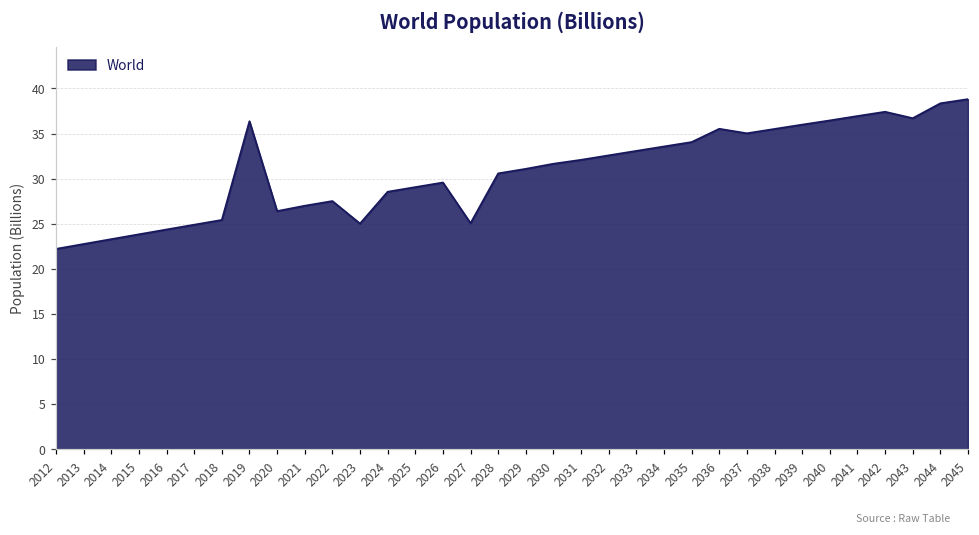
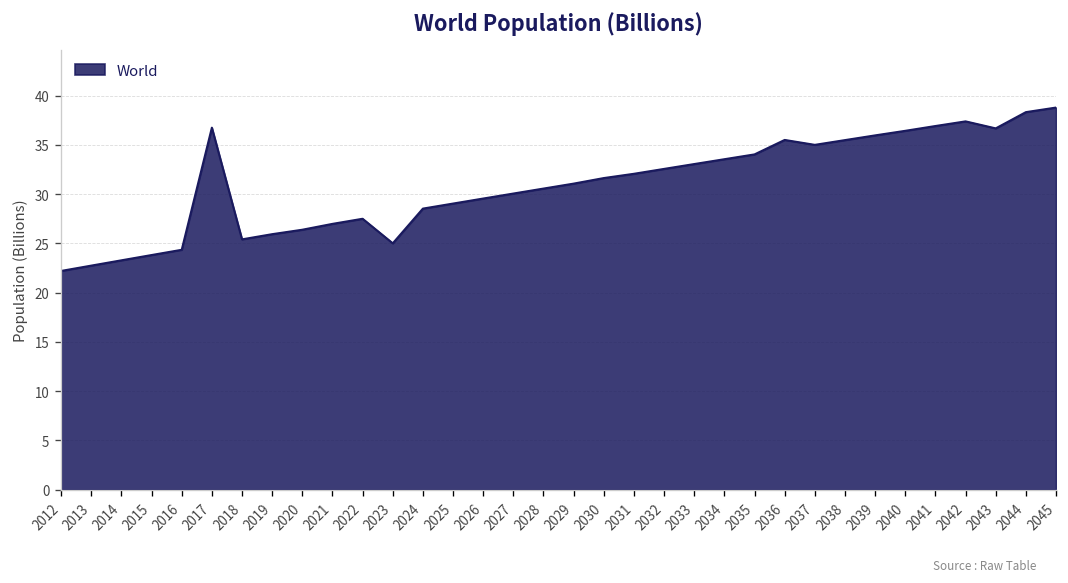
  {
    "2012": 22,
    "2013": 23,
    "2014": 23,
    "2015": 24,
    "2016": 24,
-   "2017": 25,
+   "2017": 37,
    "2018": 25,
-   "2019": 36,
+   "2019": 26,
    "2020": 26,
    "2021": 27,
    "2022": 28,
    "2023": 25,
    "2024": 29,
    "2025": 29,
    "2026": 30,
-   "2027": 25,
+   "2027": 30,
    "2028": 31,
    "2029": 31,
    "2030": 32,
    "2031": 32,
    "2032": 33,
    "2033": 33,
    "2034": 34,
    "2035": 34,
    "2036": 36,
    "2037": 35,
    "2038": 36,
    "2039": 36,
    "2040": 36,
    "2041": 37,
    "2042": 37,
    "2043": 37,
    "2044": 38,
    "2045": 39
  }
